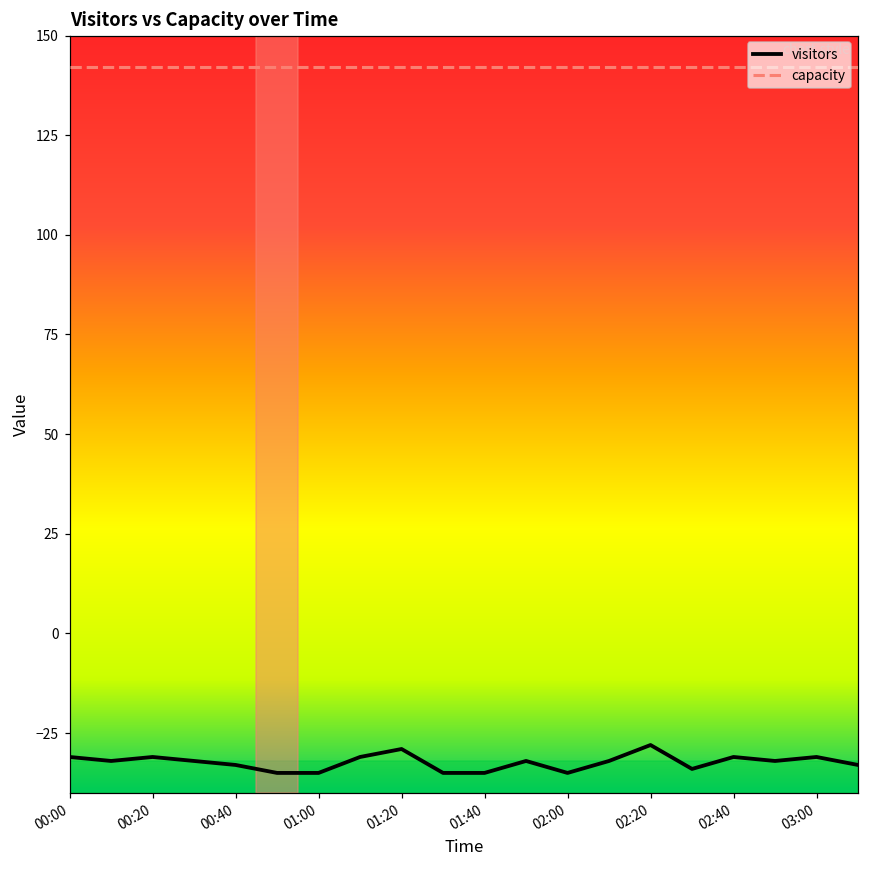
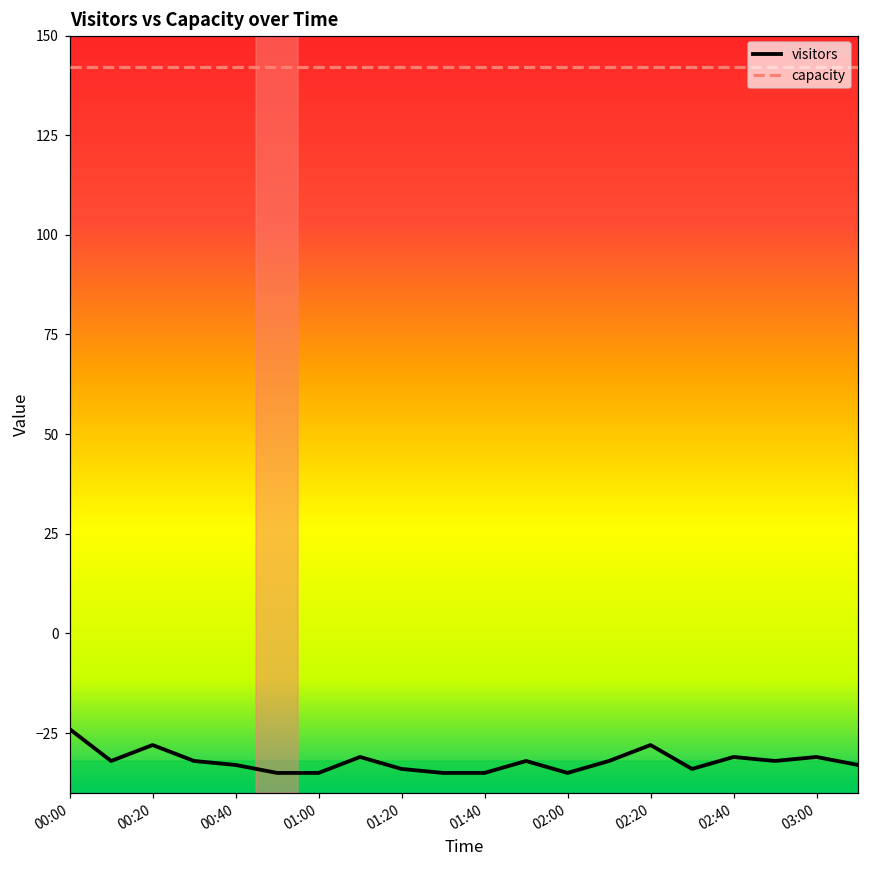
  {
    "visitors": {
-     "00:00": -31,
-     "00:20": -31,
+     "00:00": -24,
+     "00:20": -28,
      "00:40": -33,
      "01:00": -35,
-     "01:20": -29,
+     "01:20": -34,
      "01:40": -35,
      "02:00": -35,
      "02:20": -28,
      "02:40": -31,
      "03:00": -31
    },
    "capacity": {
      "00:00": 142,
      "00:20": 142,
      "00:40": 142,
      "01:00": 142,
      "01:20": 142,
      "01:40": 142,
      "02:00": 142,
      "02:20": 142,
      "02:40": 142
    }
  }
